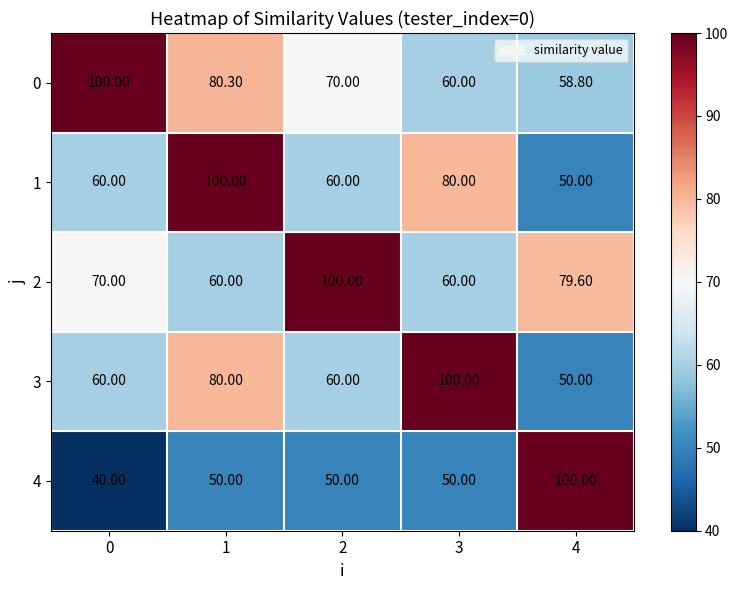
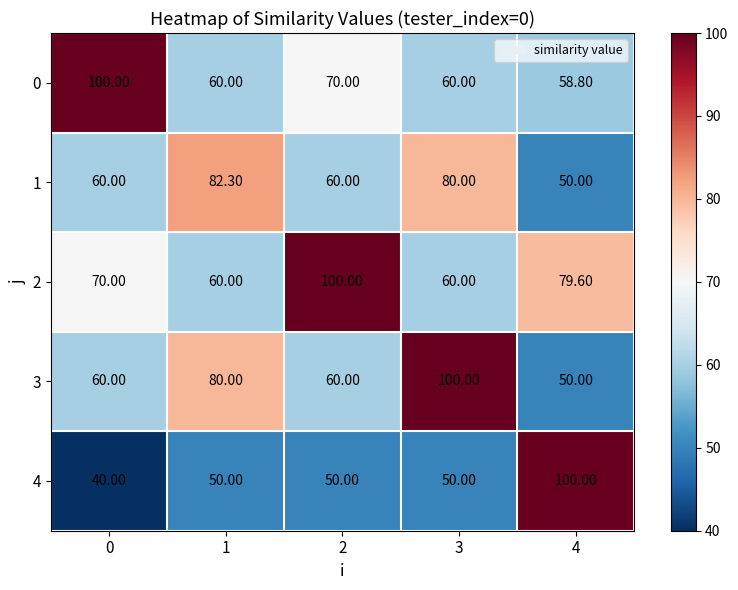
  {
    "0": {
      "0": 100.00,
-     "1": 80.30,
+     "1": 60.00,
      "2": 70.00,
      "3": 60.00,
      "4": 58.80
    },
    "1": {
      "0": 60.00,
-     "1": 100.00,
+     "1": 82.30,
      "2": 60.00,
      "3": 80.00,
      "4": 50.00
    },
    "2": {
      "0": 70.00,
      "1": 60.00,
      "2": 100.00,
      "3": 60.00,
      "4": 79.60
    },
    "3": {
      "0": 60.00,
      "1": 80.00,
      "2": 60.00,
      "3": 100.00,
      "4": 50.00
    },
    "4": {
      "0": 40.00,
      "1": 50.00,
      "2": 50.00,
      "3": 50.00,
      "4": 100.00
    }
  }
